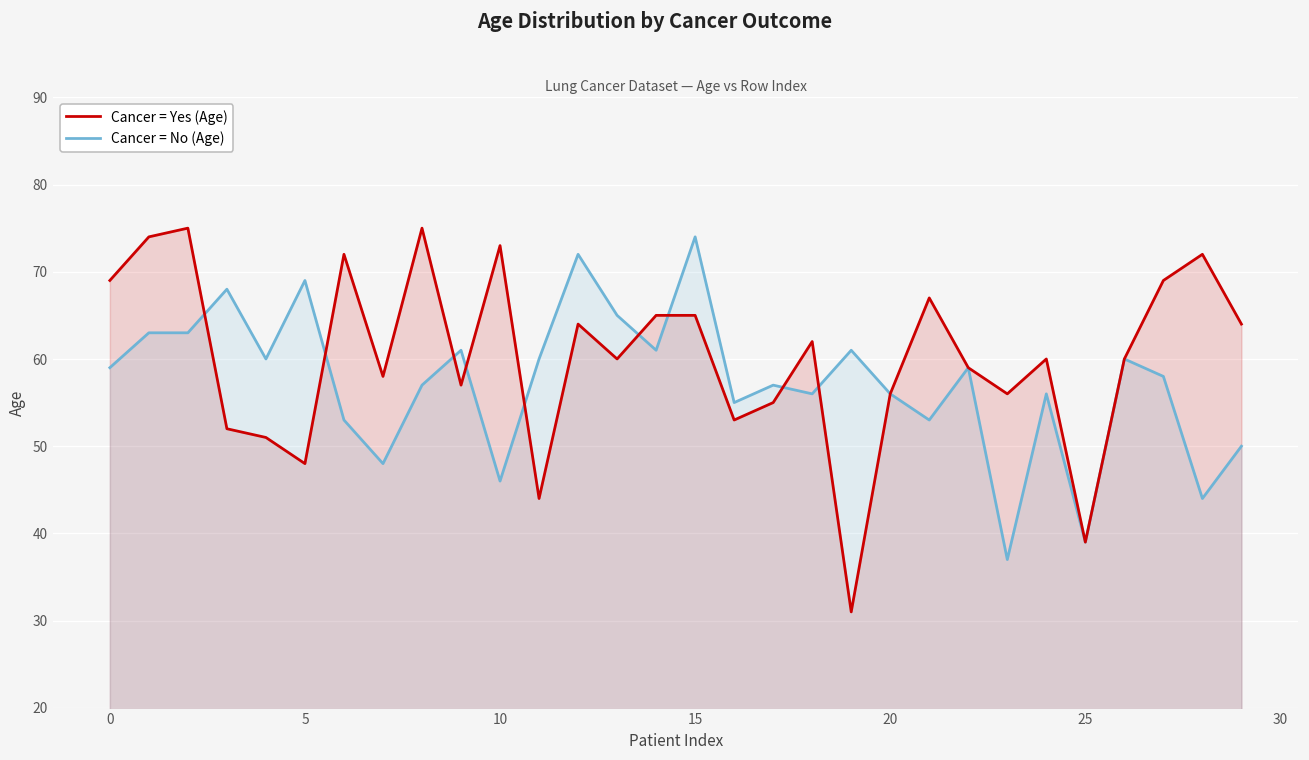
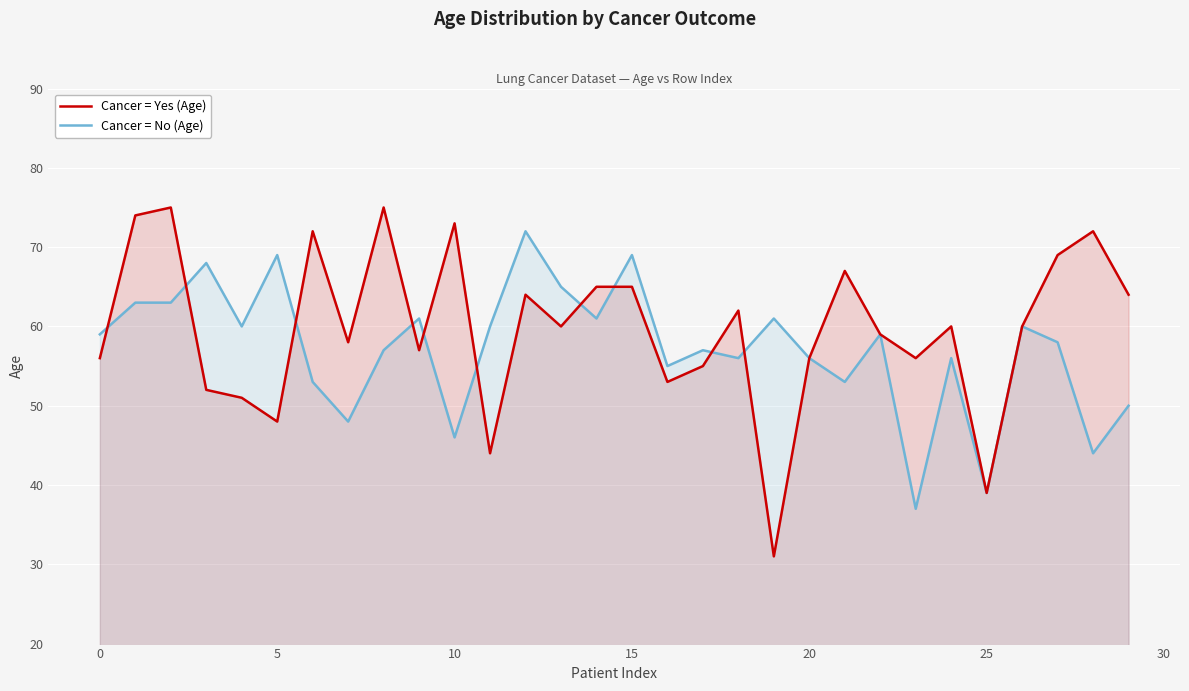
  {
    "Cancer = Yes (Age)": {
-     "0": 69,
+     "0": 56,
      "5": 48,
      "10": 73,
      "15": 65
    },
    "Cancer = No (Age)": {
      "0": 59,
      "5": 69,
      "10": 46,
-     "15": 74
+     "15": 69
    }
  }
